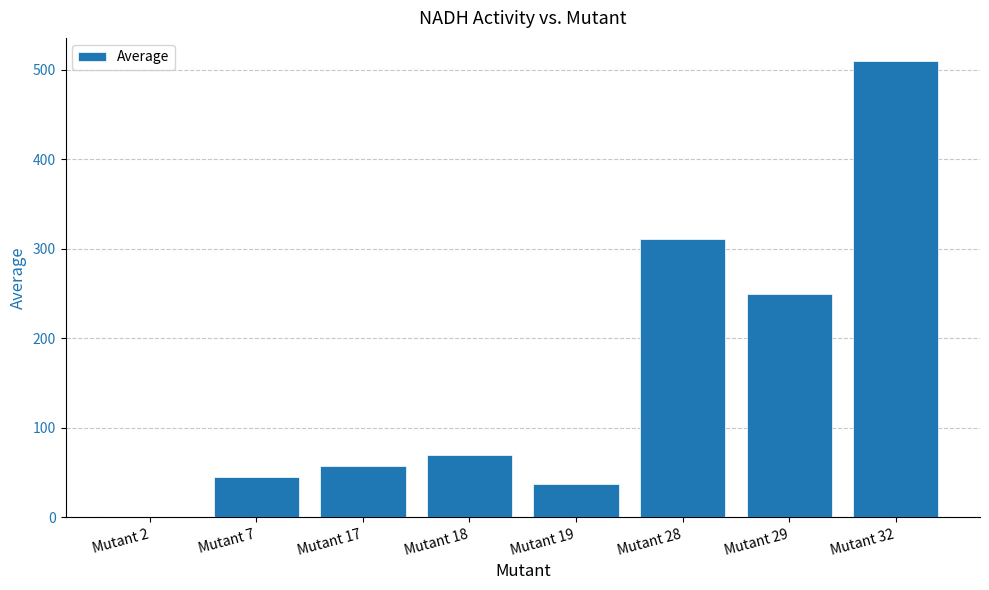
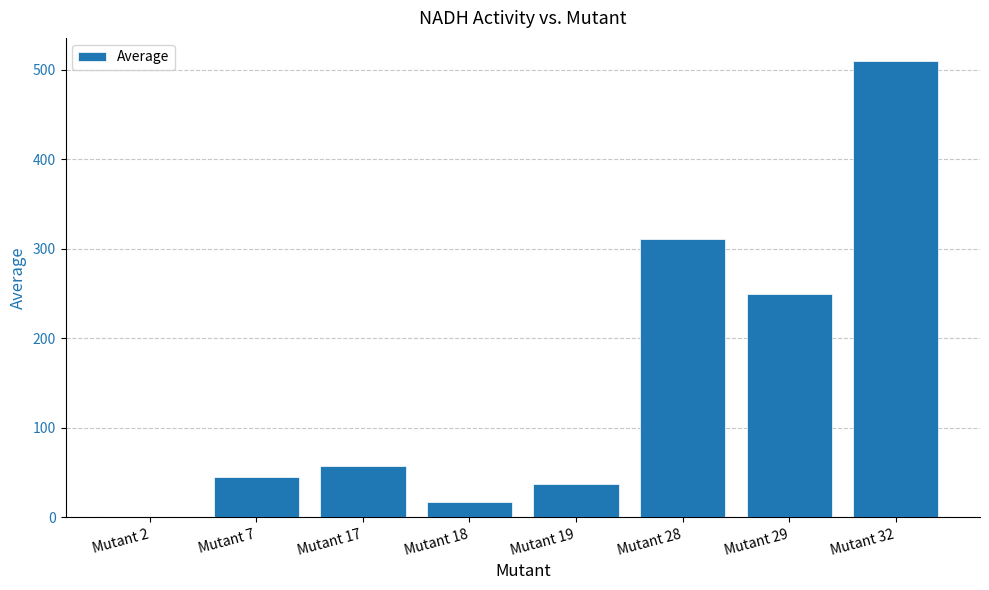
  {
    "Mutant 2": 0,
    "Mutant 7": 50,
    "Mutant 17": 60,
-   "Mutant 18": 70,
+   "Mutant 18": 20,
    "Mutant 19": 40,
    "Mutant 28": 310,
    "Mutant 29": 250,
    "Mutant 32": 510
  }
